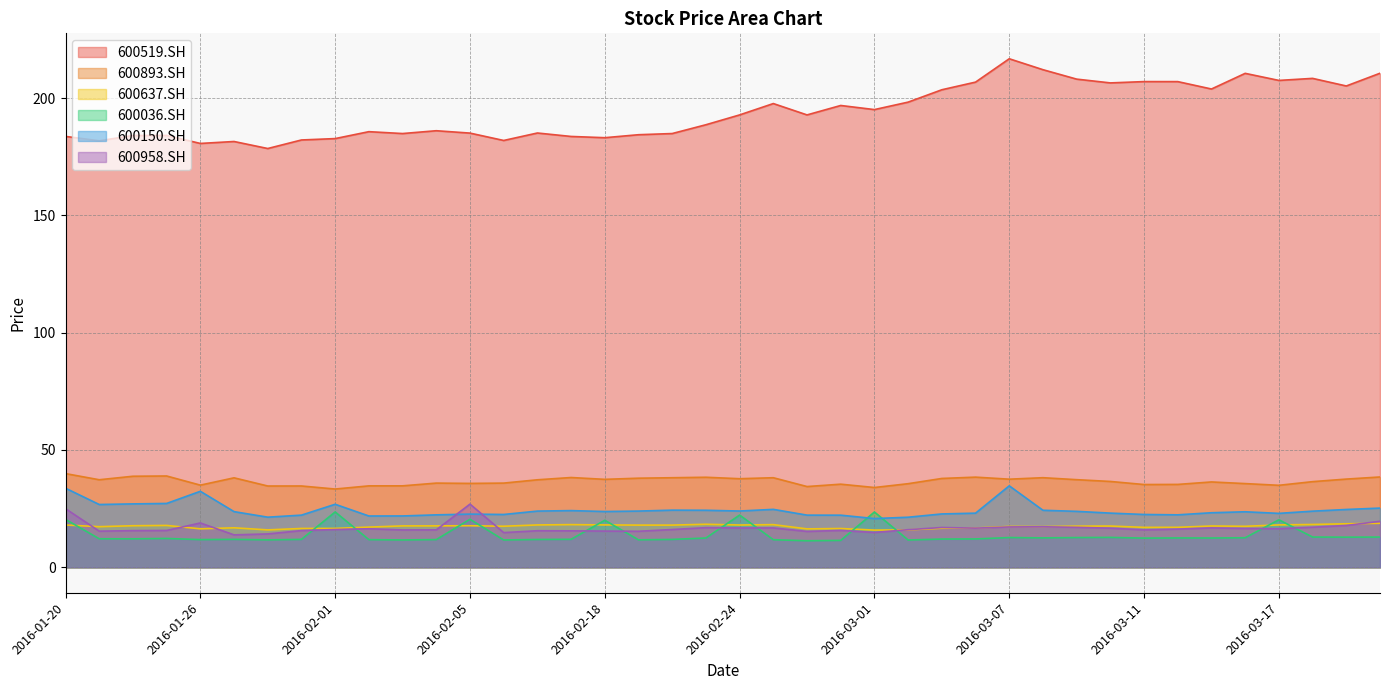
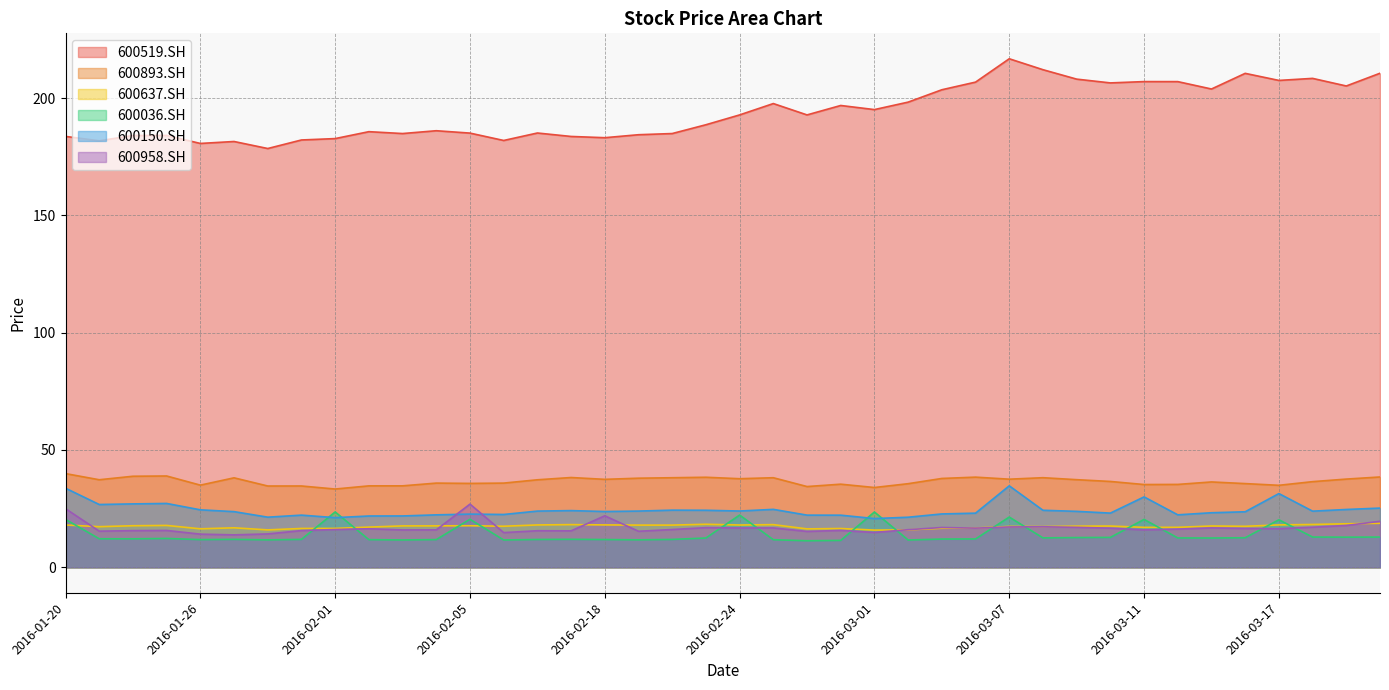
  {
    "600036.SH": {
      "2016-01-20": 20,
      "2016-01-26": 12,
      "2016-02-01": 24,
      "2016-02-05": 20,
-     "2016-02-18": 20,
+     "2016-02-18": 12,
      "2016-02-24": 22,
      "2016-03-01": 24,
-     "2016-03-07": 13,
-     "2016-03-11": 12,
+     "2016-03-07": 21,
+     "2016-03-11": 20,
      "2016-03-17": 20
    },
    "600150.SH": {
      "2016-01-20": 34,
-     "2016-01-26": 32,
-     "2016-02-01": 27,
+     "2016-01-26": 25,
+     "2016-02-01": 21,
      "2016-02-05": 23,
      "2016-02-18": 24,
      "2016-02-24": 24,
      "2016-03-01": 21,
      "2016-03-07": 35,
-     "2016-03-11": 23,
-     "2016-03-17": 23
+     "2016-03-11": 30,
+     "2016-03-17": 31
    },
    "600958.SH": {
      "2016-01-20": 25,
-     "2016-01-26": 19,
+     "2016-01-26": 14,
      "2016-02-05": 27,
-     "2016-02-18": 15,
+     "2016-02-18": 22,
      "2016-02-24": 17,
      "2016-03-17": 16
    }
  }
